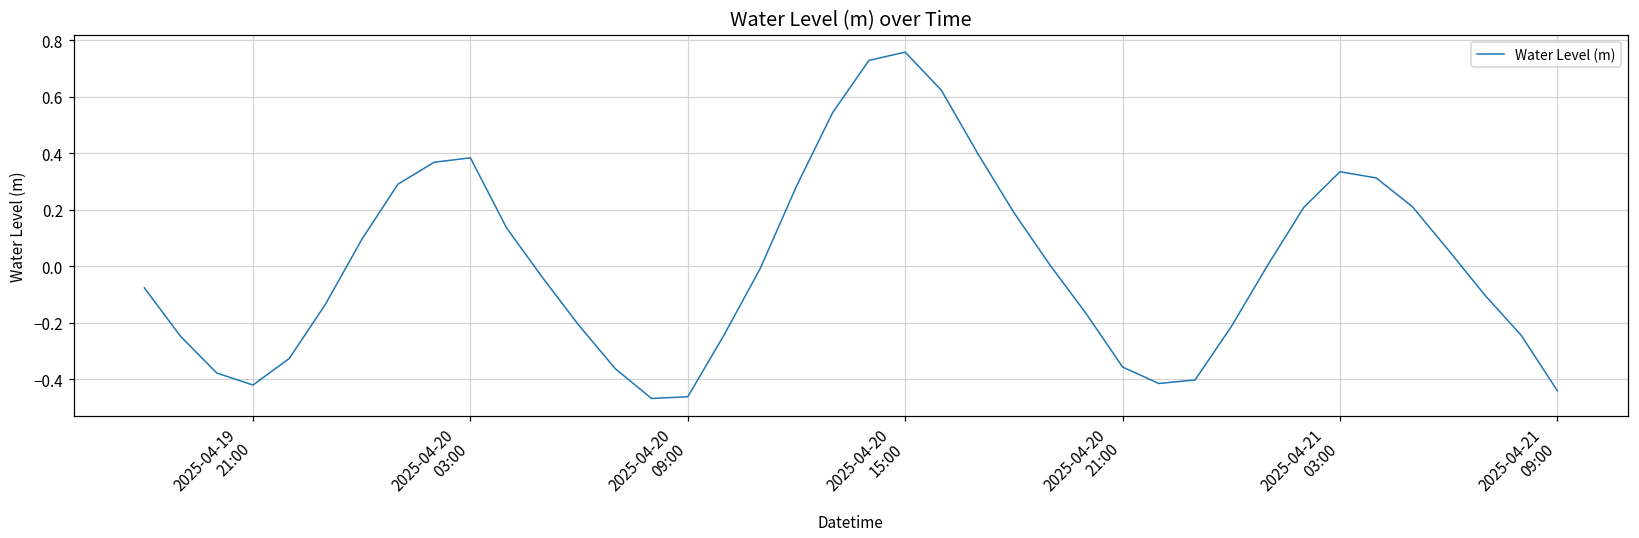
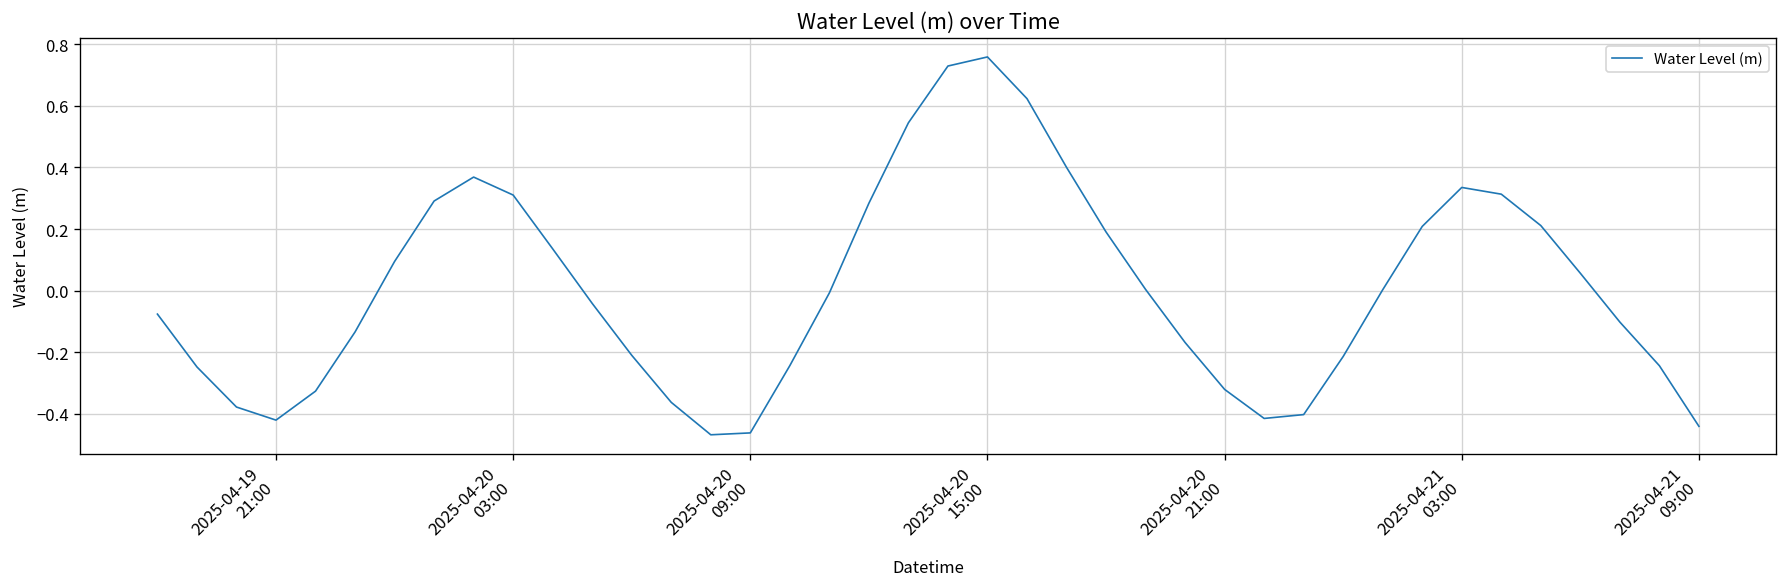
  {
    "2025-04-19 21:00": -0.42,
-   "2025-04-20 03:00": 0.38,
+   "2025-04-20 03:00": 0.31,
    "2025-04-20 09:00": -0.46,
    "2025-04-20 15:00": 0.76,
-   "2025-04-20 21:00": -0.36,
+   "2025-04-20 21:00": -0.32,
    "2025-04-21 03:00": 0.33,
    "2025-04-21 09:00": -0.44
  }
